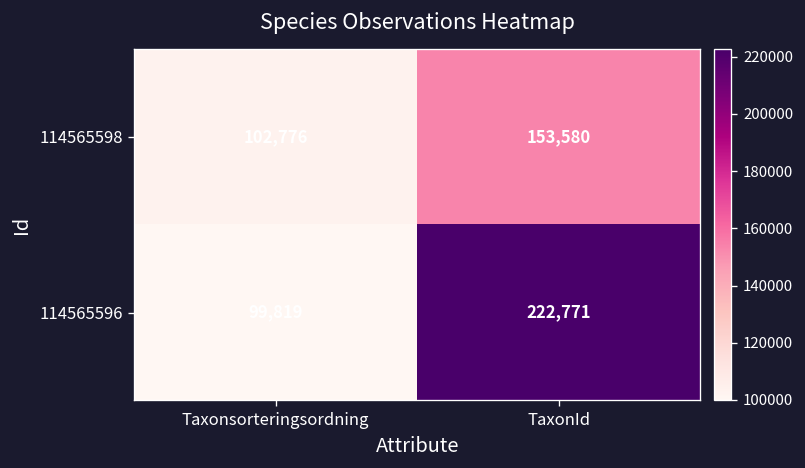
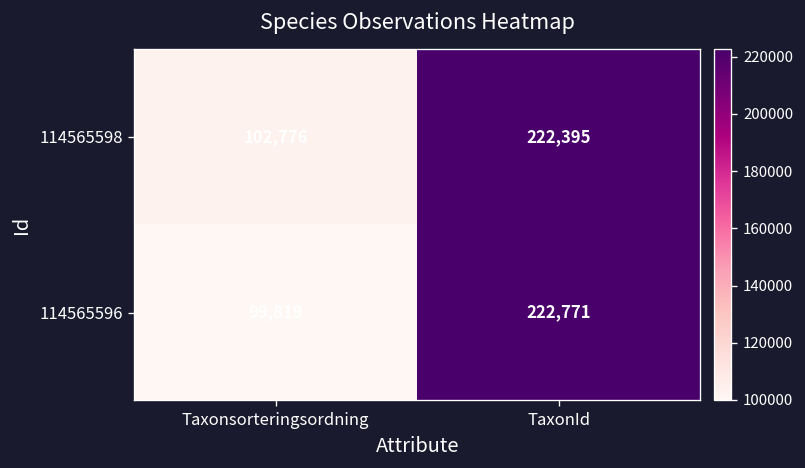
  {
    "114565598": {
-     "TaxonId": "153,580"
+     "TaxonId": "222,395"
    },
    "114565596": {
      "TaxonId": "222,771"
    }
  }
